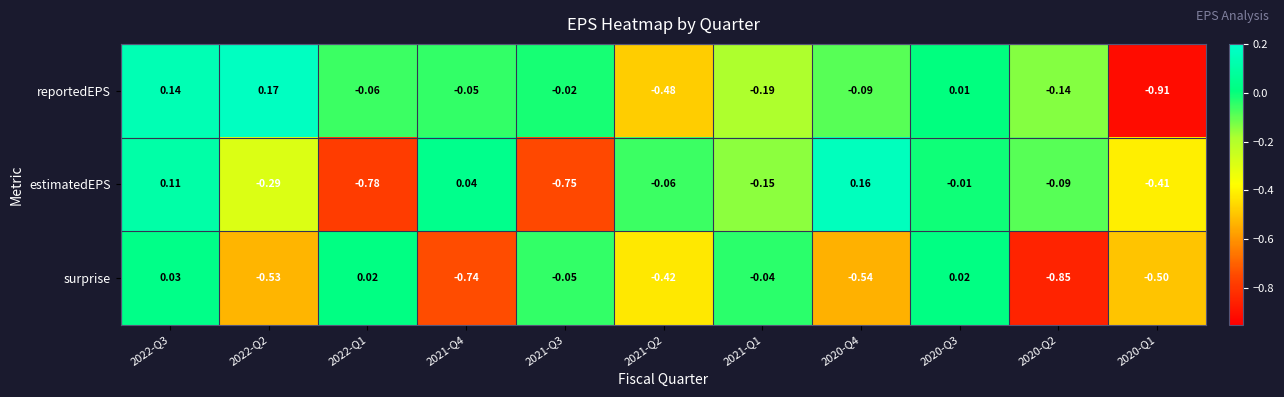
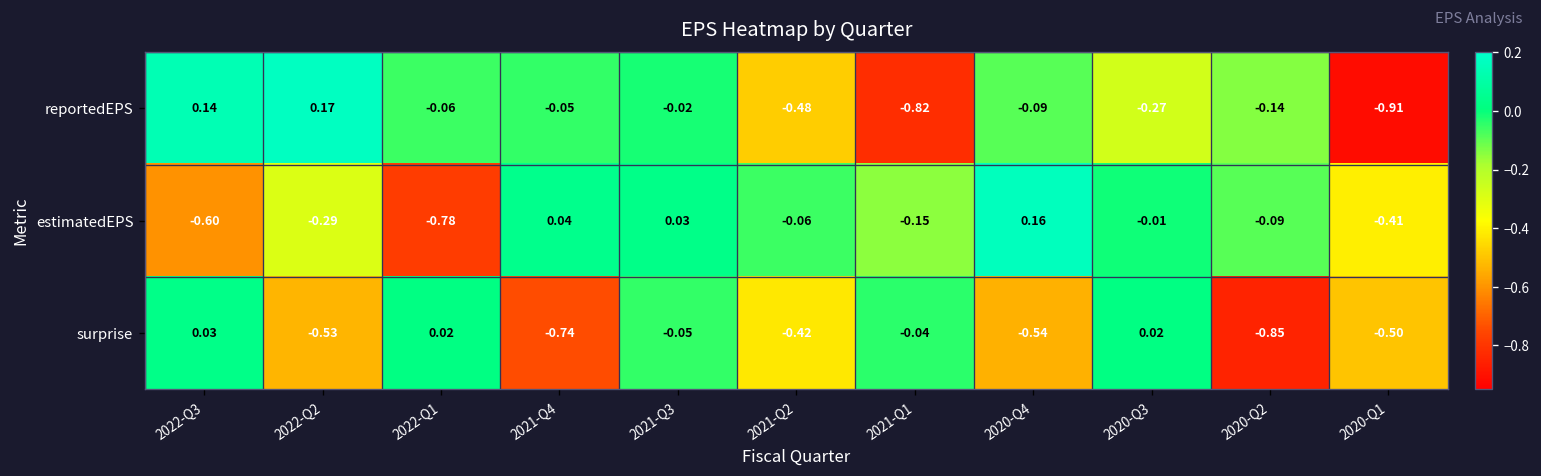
  {
    "reportedEPS": {
      "2022-Q3": 0.14,
      "2022-Q2": 0.17,
      "2022-Q1": -0.06,
      "2021-Q4": -0.05,
      "2021-Q3": -0.02,
      "2021-Q2": -0.48,
-     "2021-Q1": -0.19,
+     "2021-Q1": -0.82,
      "2020-Q4": -0.09,
-     "2020-Q3": 0.01,
+     "2020-Q3": -0.27,
      "2020-Q2": -0.14,
      "2020-Q1": -0.91
    },
    "estimatedEPS": {
-     "2022-Q3": 0.11,
+     "2022-Q3": -0.60,
      "2022-Q2": -0.29,
      "2022-Q1": -0.78,
      "2021-Q4": 0.04,
-     "2021-Q3": -0.75,
+     "2021-Q3": 0.03,
      "2021-Q2": -0.06,
      "2021-Q1": -0.15,
      "2020-Q4": 0.16,
      "2020-Q3": -0.01,
      "2020-Q2": -0.09,
      "2020-Q1": -0.41
    },
    "surprise": {
      "2022-Q3": 0.03,
      "2022-Q2": -0.53,
      "2022-Q1": 0.02,
      "2021-Q4": -0.74,
      "2021-Q3": -0.05,
      "2021-Q2": -0.42,
      "2021-Q1": -0.04,
      "2020-Q4": -0.54,
      "2020-Q3": 0.02,
      "2020-Q2": -0.85,
      "2020-Q1": -0.50
    }
  }
